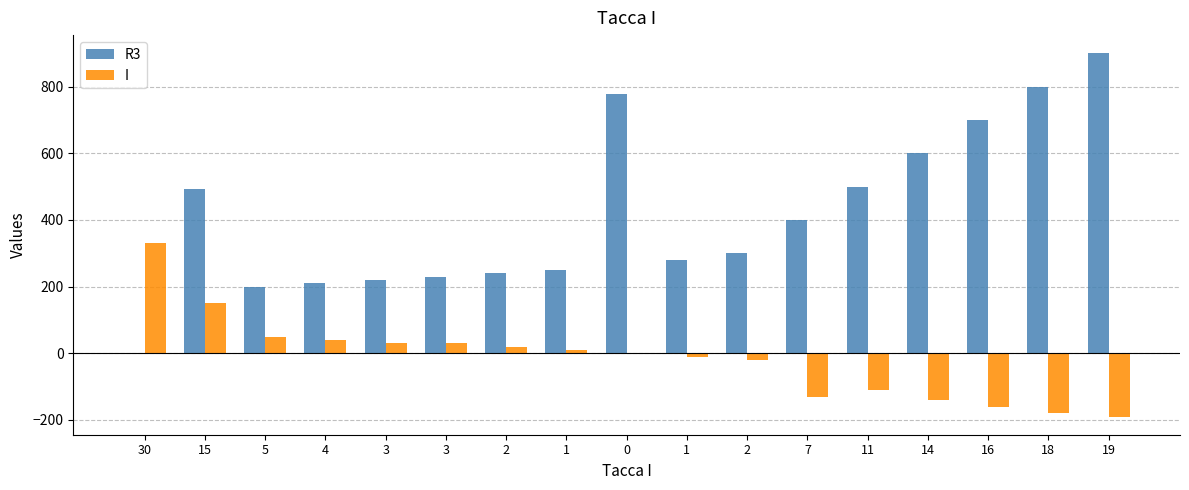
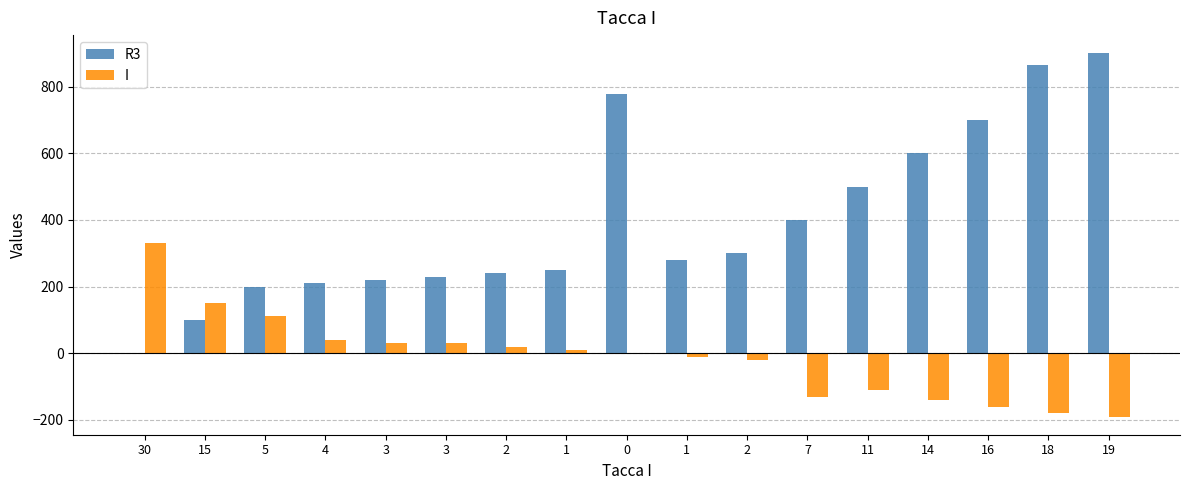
  {
    "R3": {
      "30": 0,
-     "15": 490,
+     "15": 100,
      "5": 200,
      "4": 210,
      "0": 780,
      "7": 400,
      "11": 500,
      "14": 600,
      "16": 700,
-     "18": 800,
+     "18": 860,
      "19": 900
    },
    "I": {
      "30": 330,
      "15": 150,
-     "5": 50,
+     "5": 110,
      "4": 40,
      "0": 0,
      "7": -130,
      "11": -110,
      "14": -140,
      "16": -160,
      "18": -180,
      "19": -190
    }
  }
